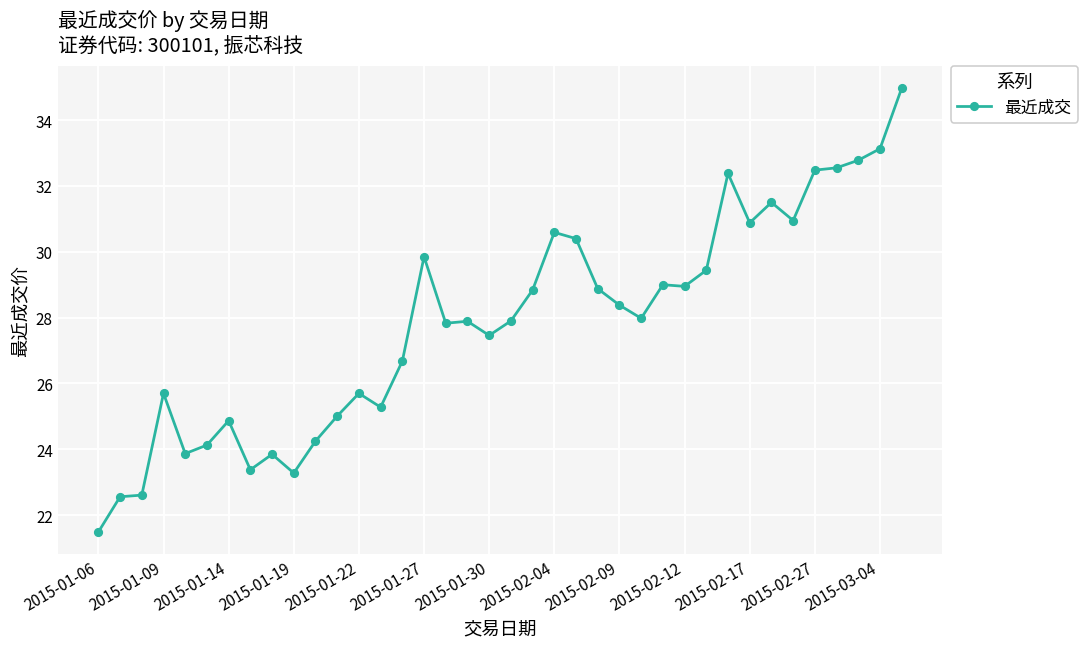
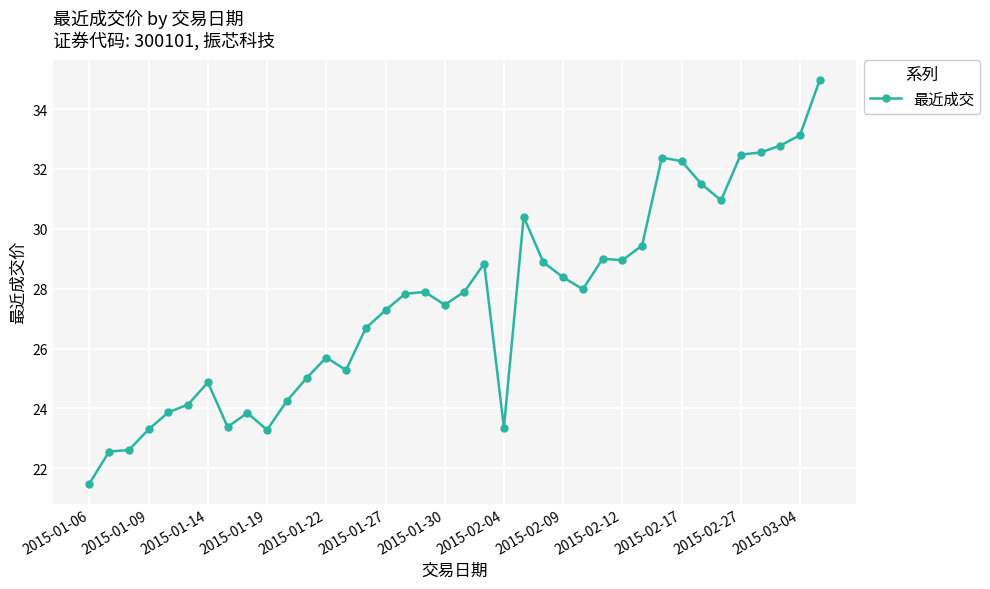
  {
    "2015-01-06": 21.5,
-   "2015-01-09": 25.7,
+   "2015-01-09": 23.3,
    "2015-01-14": 24.9,
    "2015-01-19": 23.3,
    "2015-01-22": 25.7,
-   "2015-01-27": 29.9,
+   "2015-01-27": 27.3,
    "2015-01-30": 27.5,
-   "2015-02-04": 30.6,
+   "2015-02-04": 23.4,
    "2015-02-09": 28.4,
    "2015-02-12": 29.0,
-   "2015-02-17": 30.9,
+   "2015-02-17": 32.3,
    "2015-02-27": 32.5,
    "2015-03-04": 33.1
  }
